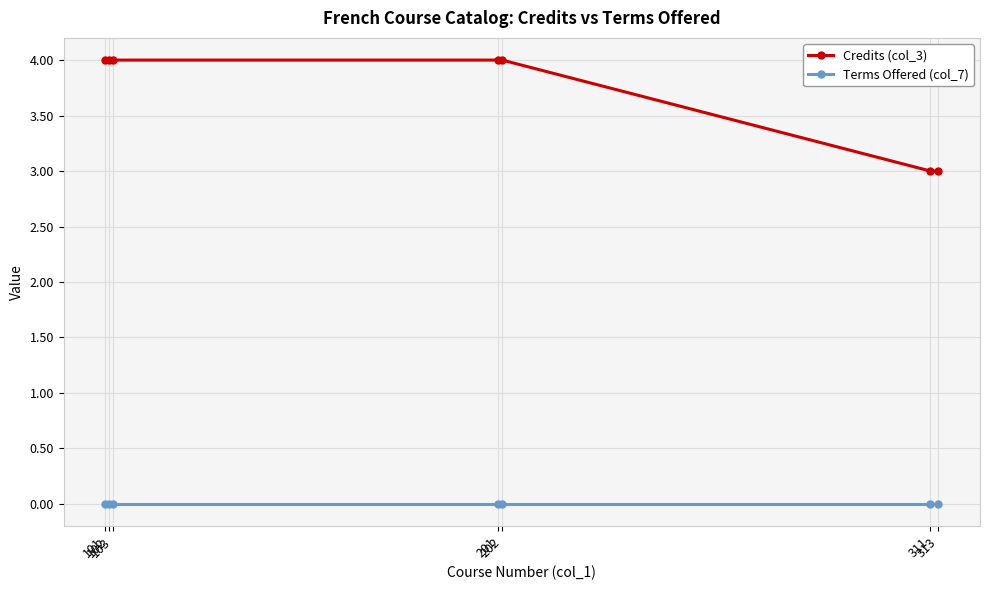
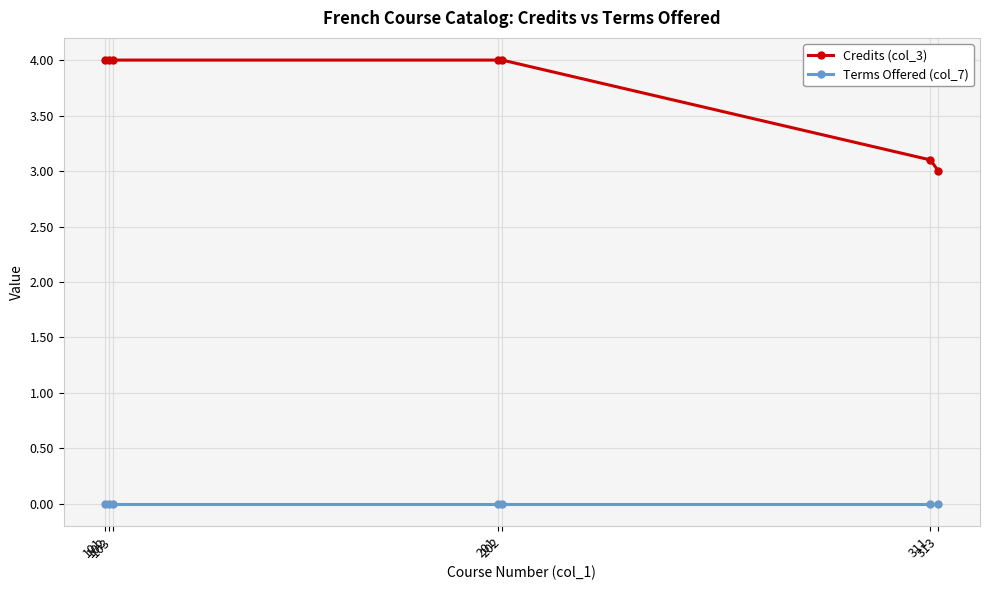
  {
    "Credits (col_3)": {
      "101": 4.0,
      "102": 4.0,
      "103": 4.0,
      "201": 4.0,
      "202": 4.0,
-     "311": 3.0,
+     "311": 3.1,
      "313": 3.0
    },
    "Terms Offered (col_7)": {
      "101": 0.0,
      "102": 0.0,
      "103": 0.0,
      "201": 0.0,
      "202": 0.0,
      "311": 0.0,
      "313": 0.0
    }
  }
